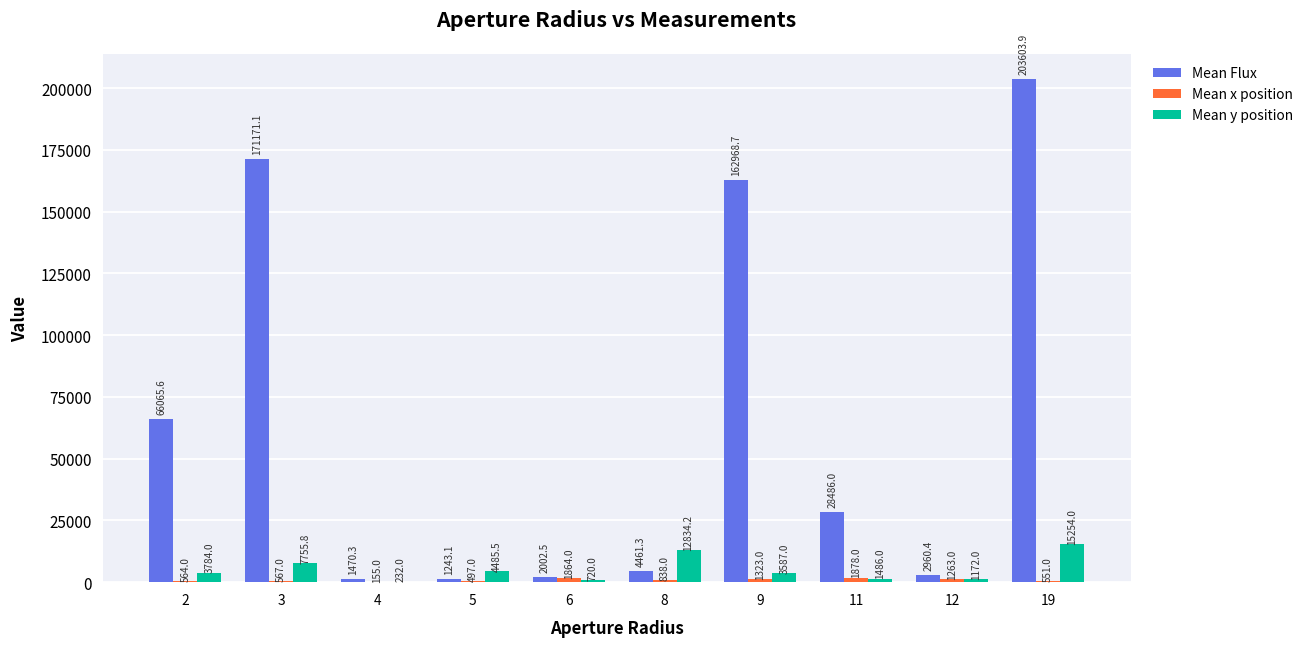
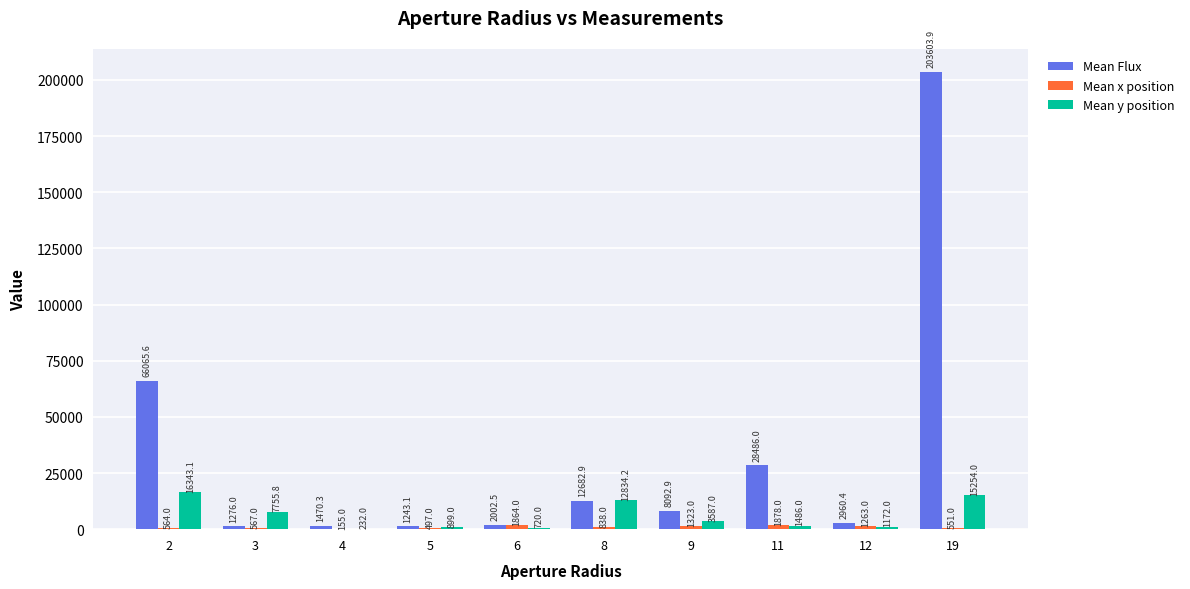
  {
    "Mean Flux": {
      "2": 66065.6,
-     "3": 171171.1,
+     "3": 1276.0,
      "4": 1470.3,
      "5": 1243.1,
      "6": 2002.5,
-     "8": 4461.3,
-     "9": 162968.7,
+     "8": 12682.9,
+     "9": 8092.9,
      "11": 28486.0,
      "12": 2960.4,
      "19": 203603.9
    },
    "Mean x position": {
      "2": 564.0,
      "3": 567.0,
      "4": 155.0,
      "5": 497.0,
      "6": 1864.0,
      "8": 838.0,
      "9": 1323.0,
      "11": 1878.0,
      "12": 1263.0,
      "19": 551.0
    },
    "Mean y position": {
-     "2": 3784.0,
+     "2": 16343.1,
      "3": 7755.8,
      "4": 232.0,
-     "5": 4485.5,
+     "5": 899.0,
      "6": 720.0,
      "8": 12834.2,
      "9": 3587.0,
      "11": 1486.0,
      "12": 1172.0,
      "19": 15254.0
    }
  }
